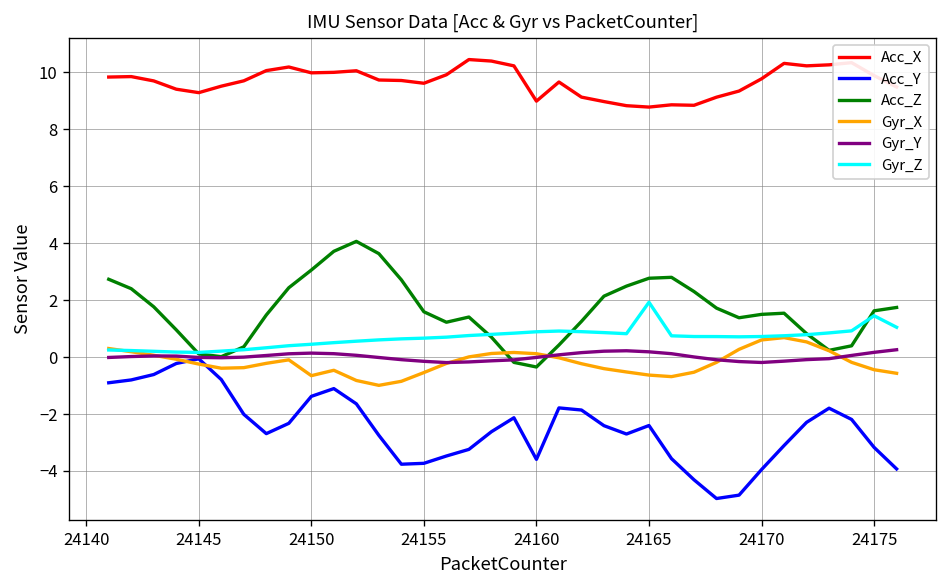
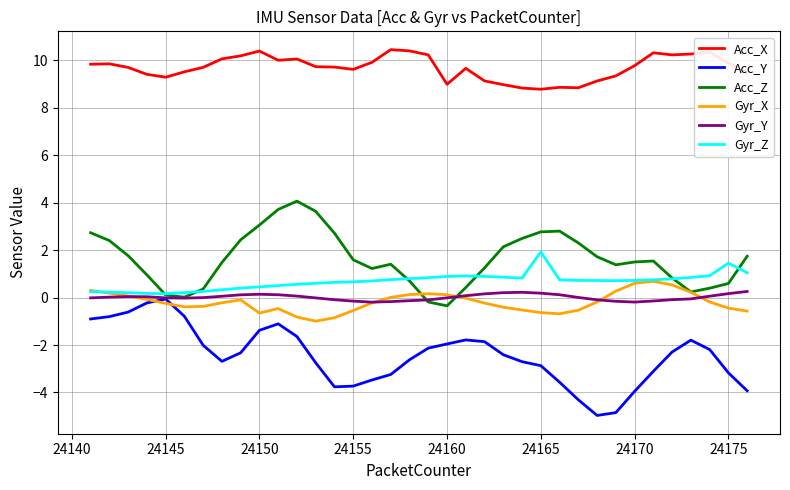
  {
    "Acc_X": {
      "24145": 9.3,
-     "24150": 10.0,
+     "24150": 10.4,
      "24155": 9.6,
      "24160": 9.0,
      "24165": 8.8,
      "24170": 9.8
    },
    "Acc_Y": {
      "24150": -1.4,
      "24155": -3.7,
-     "24160": -3.6,
-     "24165": -2.4,
+     "24160": -2.0,
+     "24165": -2.9,
      "24170": -4.0,
      "24175": -3.2
    },
    "Acc_Z": {
      "24150": 3.1,
      "24155": 1.6,
      "24160": -0.3,
      "24165": 2.8,
      "24170": 1.5,
-     "24175": 1.6
+     "24175": 0.6
    },
    "Gyr_X": {
      "24145": -0.2,
      "24150": -0.7,
      "24155": -0.5,
      "24160": 0.1,
      "24165": -0.6,
      "24170": 0.6,
      "24175": -0.4
    },
    "Gyr_Y": {
      "24150": 0.1,
      "24155": -0.1,
      "24160": 0.0,
      "24165": 0.2,
      "24170": -0.2,
      "24175": 0.2
    },
    "Gyr_Z": {
      "24150": 0.5,
      "24155": 0.7,
      "24160": 0.9,
      "24165": 1.9,
      "24170": 0.7,
      "24175": 1.5
    }
  }
